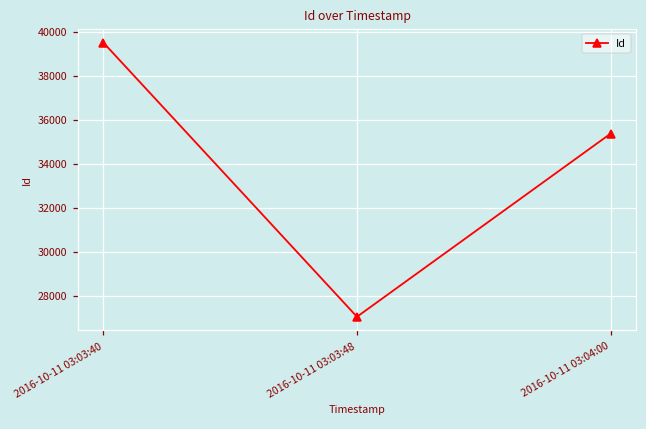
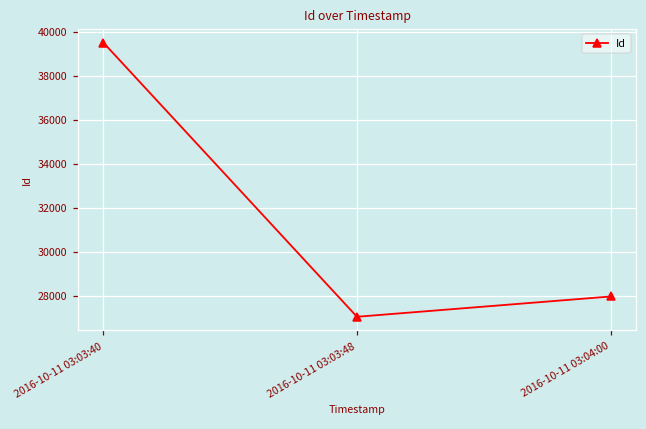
  {
    "2016-10-11 03:03:40": 39500,
    "2016-10-11 03:03:48": 27100,
-   "2016-10-11 03:04:00": 35400
+   "2016-10-11 03:04:00": 28000
  }
